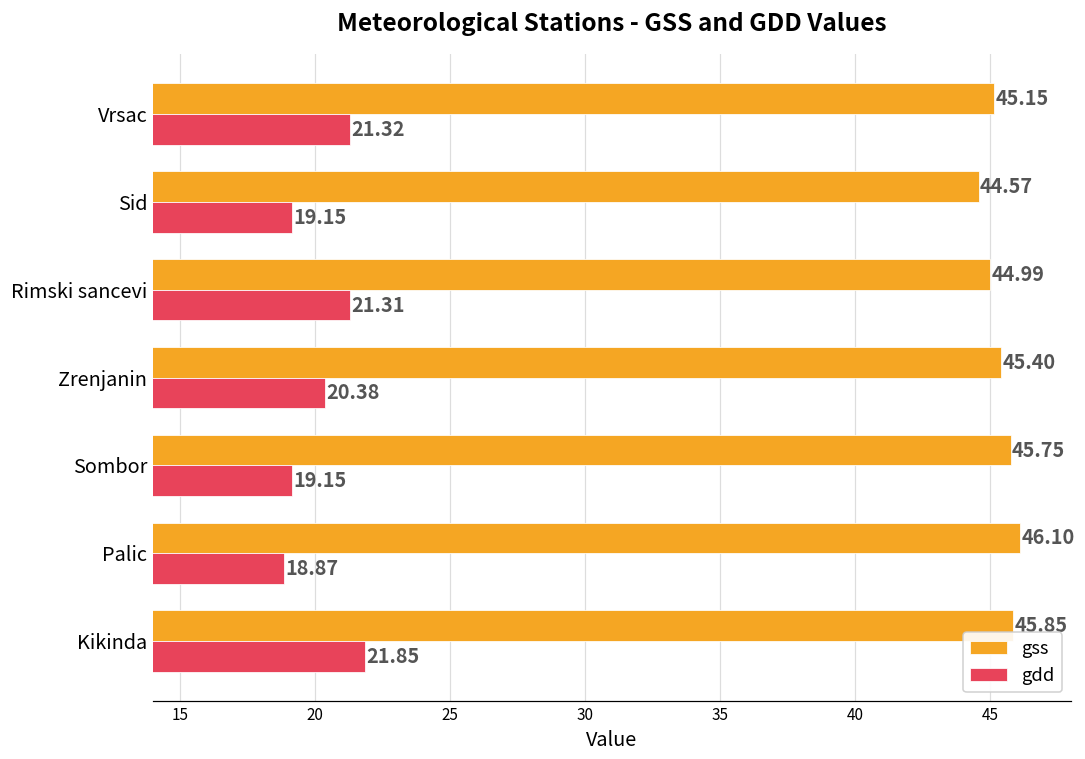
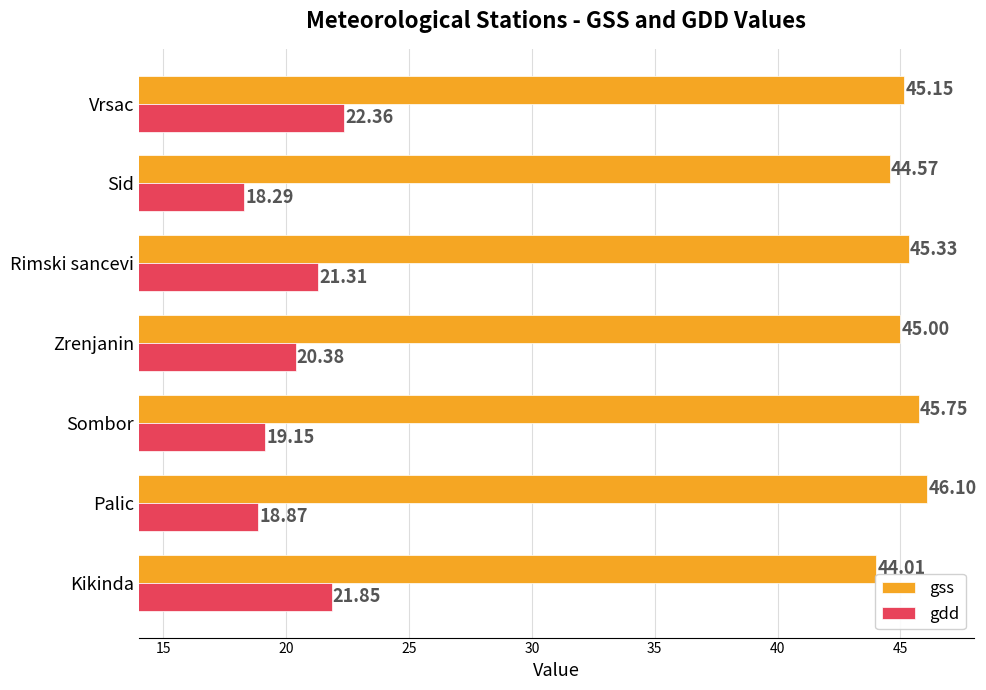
  {
    "gss": {
      "Vrsac": 45.15,
      "Sid": 44.57,
-     "Rimski sancevi": 44.99,
-     "Zrenjanin": 45.40,
+     "Rimski sancevi": 45.33,
+     "Zrenjanin": 45.00,
      "Sombor": 45.75,
      "Palic": 46.10,
-     "Kikinda": 45.9
+     "Kikinda": 44.0
    },
    "gdd": {
-     "Vrsac": 21.32,
-     "Sid": 19.15,
+     "Vrsac": 22.36,
+     "Sid": 18.29,
      "Rimski sancevi": 21.31,
      "Zrenjanin": 20.38,
      "Sombor": 19.15,
      "Palic": 18.87,
      "Kikinda": 21.85
    }
  }
